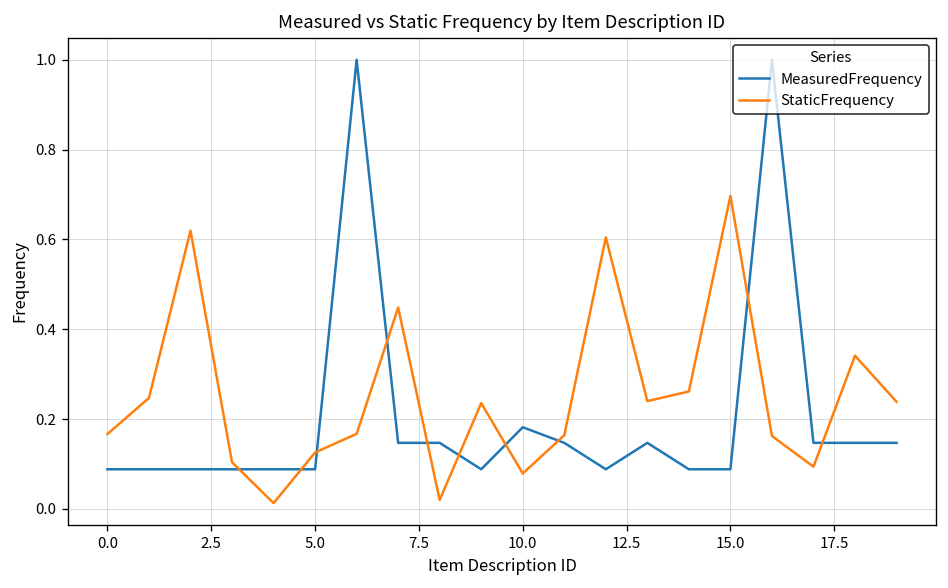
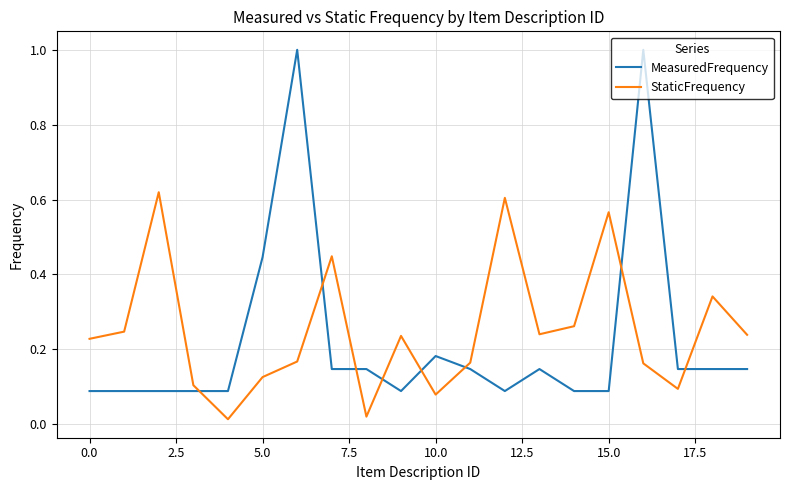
  {
    "MeasuredFrequency": {
      "0.0": 0.09,
-     "5.0": 0.09,
+     "5.0": 0.45,
      "10.0": 0.18,
      "15.0": 0.09
    },
    "StaticFrequency": {
-     "0.0": 0.17,
+     "0.0": 0.23,
      "5.0": 0.13,
      "10.0": 0.08,
-     "15.0": 0.70
+     "15.0": 0.57
    }
  }
